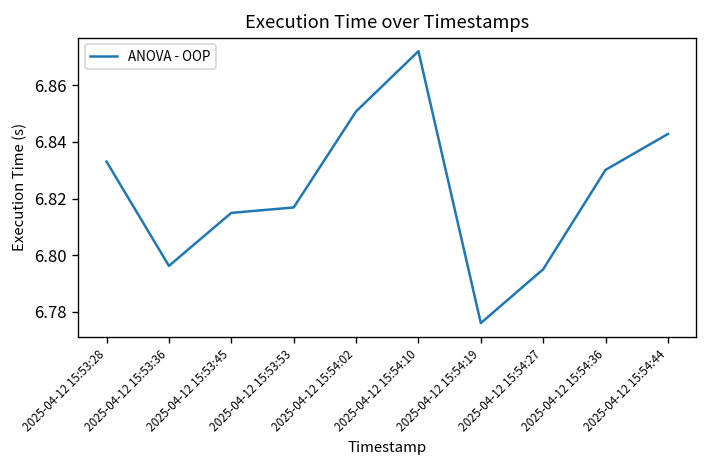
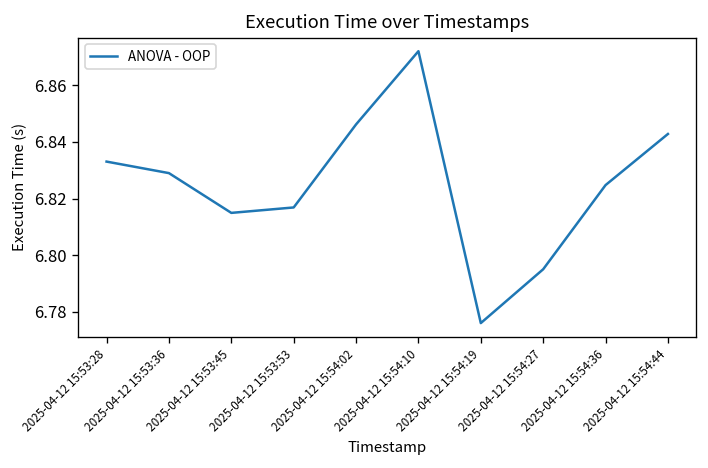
  {
    "2025-04-12 15:53:28": 6.833,
-   "2025-04-12 15:53:36": 6.796,
+   "2025-04-12 15:53:36": 6.829,
    "2025-04-12 15:53:45": 6.815,
    "2025-04-12 15:53:53": 6.817,
-   "2025-04-12 15:54:02": 6.851,
+   "2025-04-12 15:54:02": 6.846,
    "2025-04-12 15:54:10": 6.872,
    "2025-04-12 15:54:19": 6.776,
    "2025-04-12 15:54:27": 6.795,
-   "2025-04-12 15:54:36": 6.830,
+   "2025-04-12 15:54:36": 6.825,
    "2025-04-12 15:54:44": 6.843
  }
